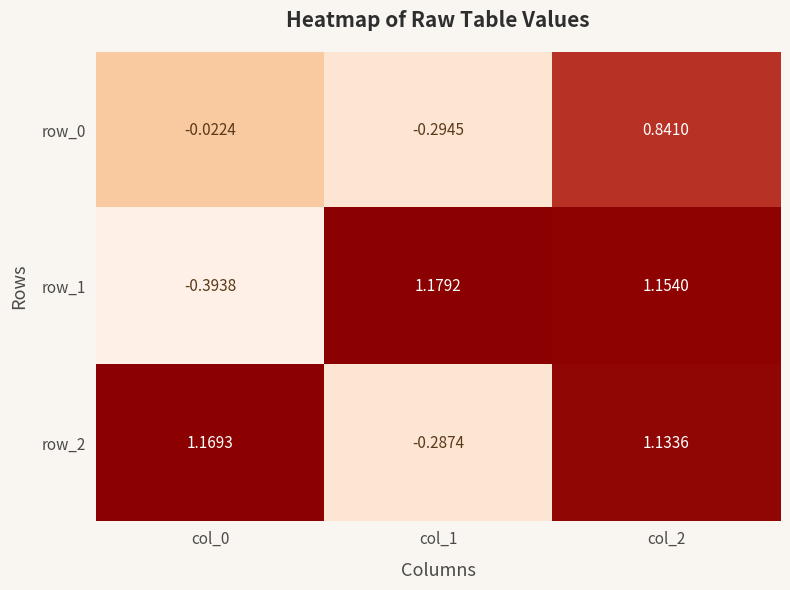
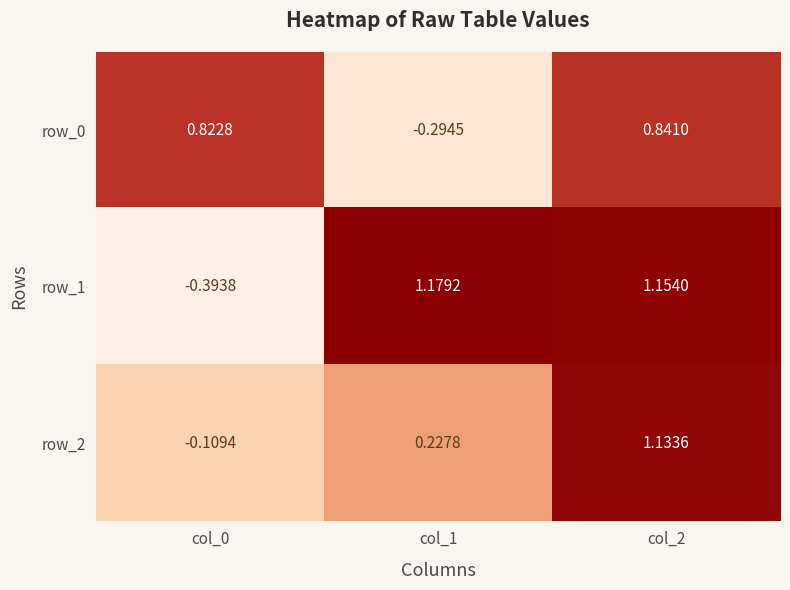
  {
    "row_0": {
-     "col_0": -0.0224,
+     "col_0": 0.8228,
      "col_1": -0.2945,
      "col_2": 0.8410
    },
    "row_1": {
      "col_0": -0.3938,
      "col_1": 1.1792,
      "col_2": 1.1540
    },
    "row_2": {
-     "col_0": 1.1693,
-     "col_1": -0.2874,
+     "col_0": -0.1094,
+     "col_1": 0.2278,
      "col_2": 1.1336
    }
  }
